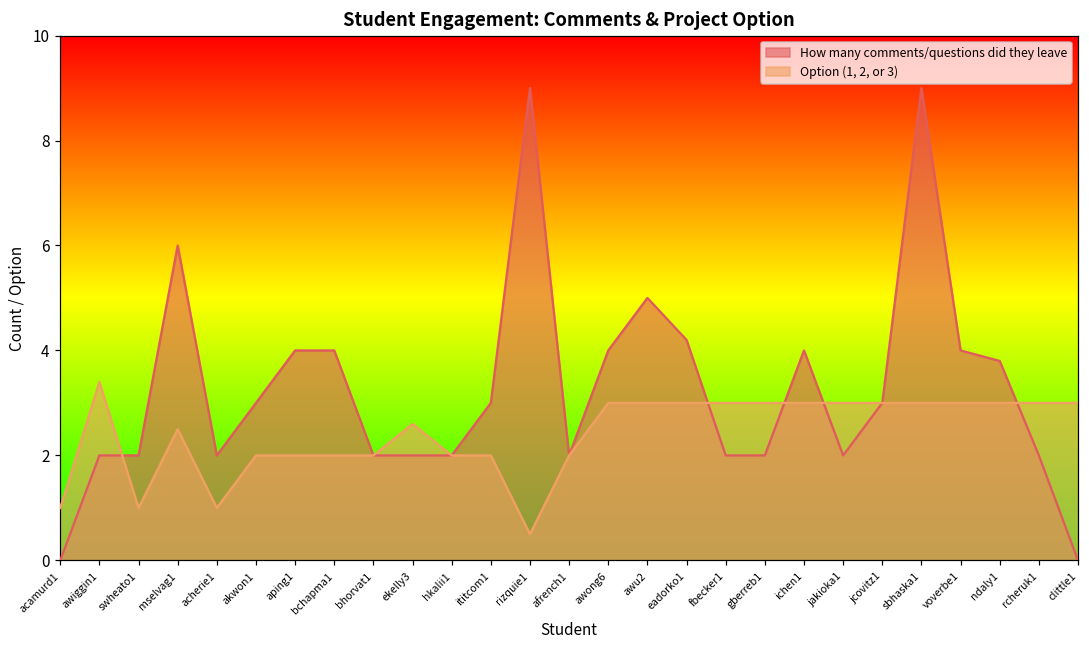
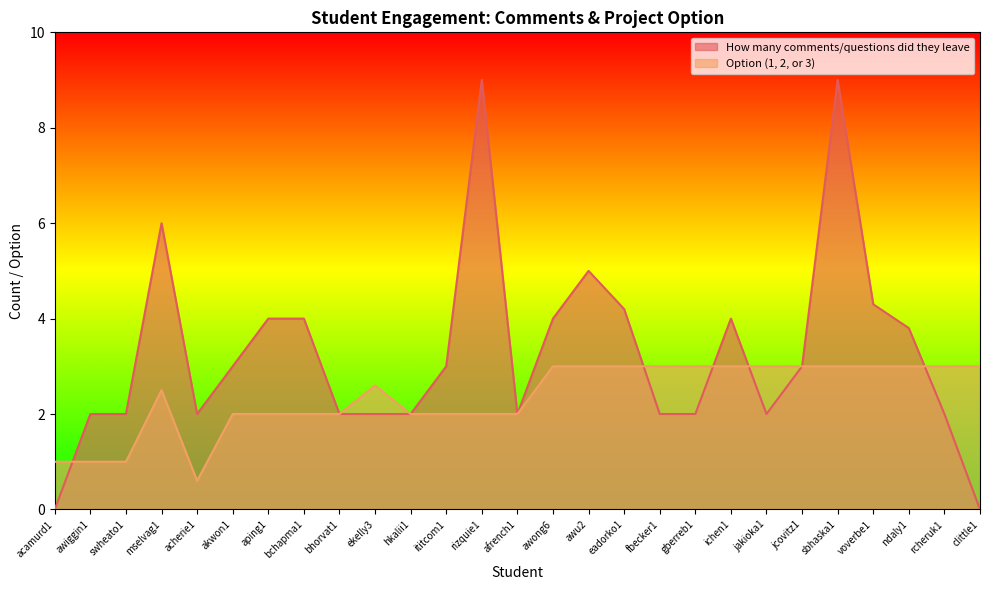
  {
    "How many comments/questions did they leave": {
      "acamurd1": 0.0,
      "awiggin1": 2.0,
      "swheato1": 2.0,
      "mselvag1": 6.0,
      "acherie1": 2.0,
      "akwon1": 3.0,
      "aping1": 4.0,
      "bchapma1": 4.0,
      "ekelly3": 2.0,
      "ititcom1": 3.0,
      "rizquie1": 9.0,
      "awong6": 4.0,
      "awu2": 5.0,
      "eadorko1": 4.2,
      "fbecker1": 2.0,
      "gberreb1": 2.0,
      "ichen1": 4.0,
      "jakioka1": 2.0,
      "sbhaska1": 9.0,
-     "voverbe1": 4.0,
+     "voverbe1": 4.3,
      "ndaly1": 3.8,
      "rcheruk1": 2.0,
      "clittle1": 0.0
    },
    "Option (1, 2, or 3)": {
      "acamurd1": 1.0,
-     "awiggin1": 3.4,
+     "awiggin1": 1.0,
      "swheato1": 1.0,
      "mselvag1": 2.5,
-     "acherie1": 1.0,
+     "acherie1": 0.6,
      "akwon1": 2.0,
      "aping1": 2.0,
      "bchapma1": 2.0,
      "ekelly3": 2.6,
      "ititcom1": 2.0,
-     "rizquie1": 0.5,
+     "rizquie1": 2.0,
      "awong6": 3.0,
      "awu2": 3.0,
      "eadorko1": 3.0,
      "fbecker1": 3.0,
      "gberreb1": 3.0,
      "ichen1": 3.0,
      "jakioka1": 3.0,
      "sbhaska1": 3.0,
      "voverbe1": 3.0,
      "ndaly1": 3.0,
      "rcheruk1": 3.0,
      "clittle1": 3.0
    }
  }
